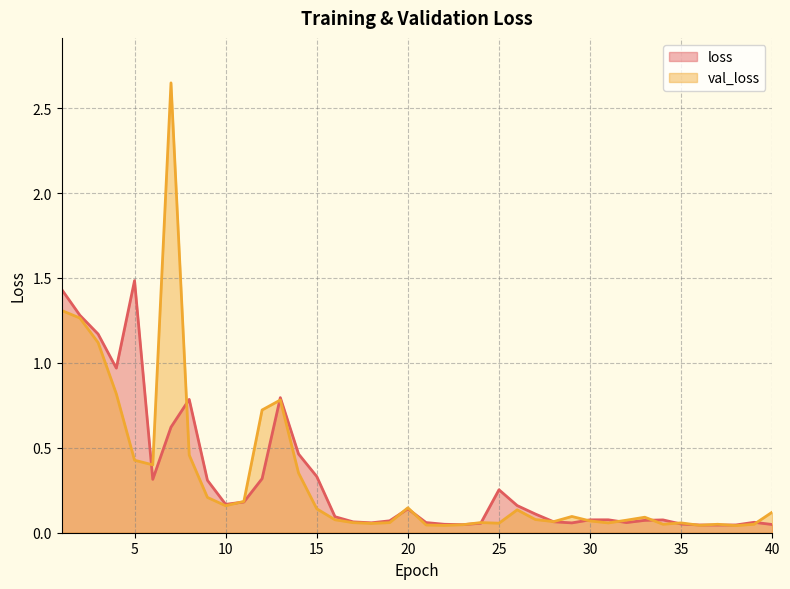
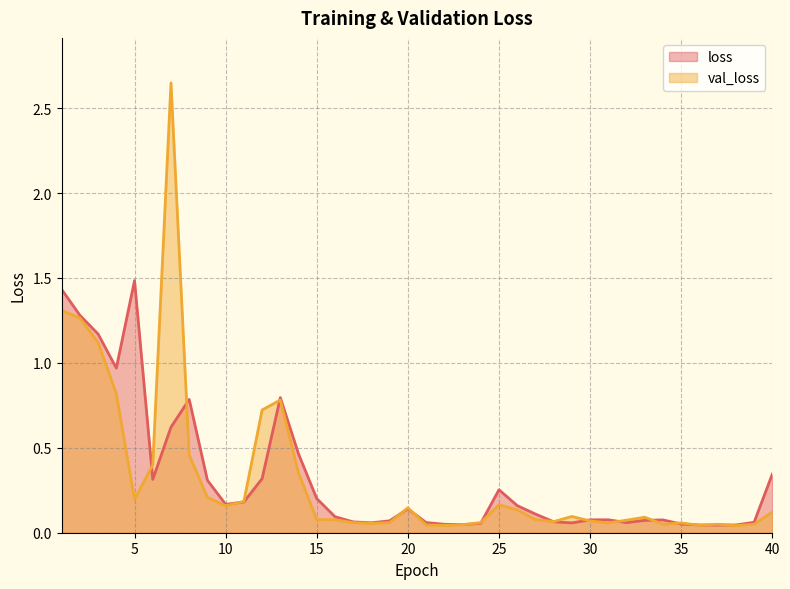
  {
    "loss": {
      "5": 1.48,
-     "15": 0.33,
+     "15": 0.20,
      "25": 0.25,
-     "40": 0.05
+     "40": 0.35
    },
    "val_loss": {
-     "5": 0.43,
-     "15": 0.14,
-     "25": 0.06,
+     "5": 0.20,
+     "15": 0.08,
+     "25": 0.16,
      "40": 0.12
    }
  }
